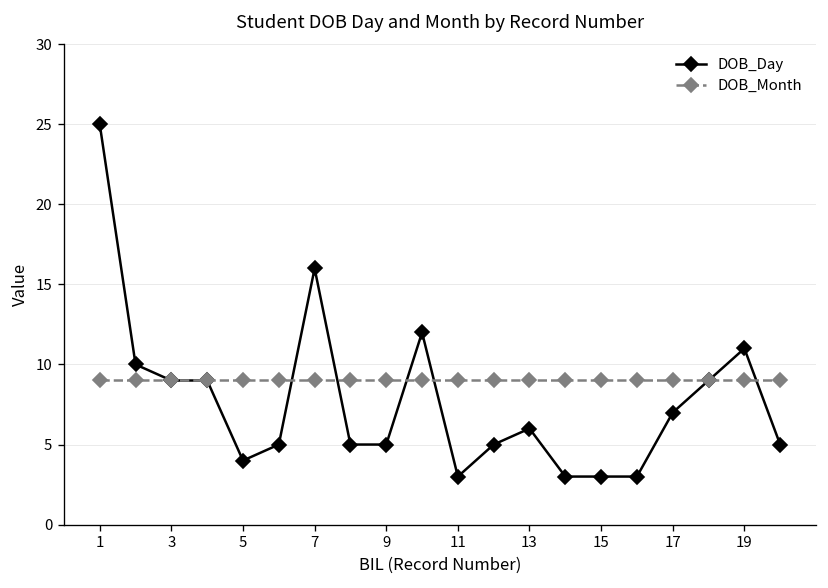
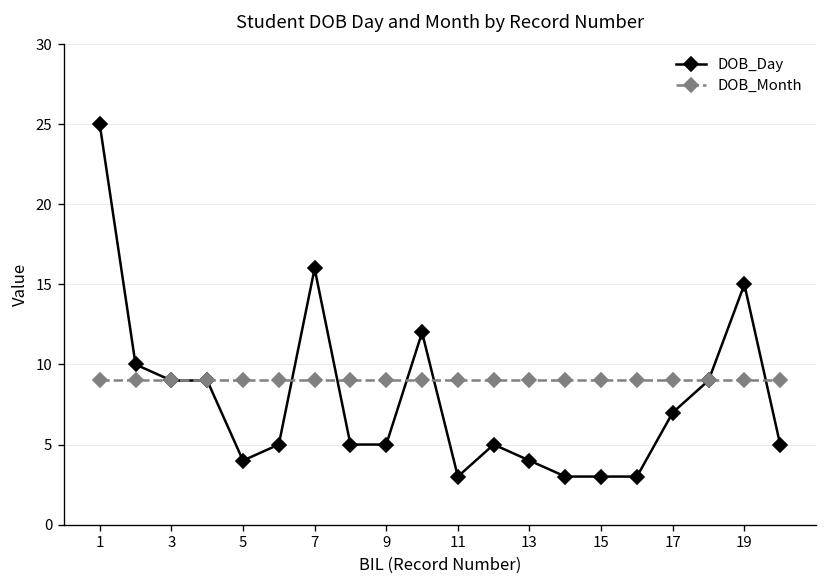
  {
    "DOB_Day": {
      "1": 25,
      "5": 4,
      "7": 16,
      "9": 5,
      "11": 3,
-     "13": 6,
+     "13": 4,
      "15": 3,
      "17": 7,
-     "19": 11
+     "19": 15
    },
    "DOB_Month": {
      "1": 9,
      "5": 9,
      "7": 9,
      "9": 9,
      "11": 9,
      "13": 9,
      "15": 9,
      "17": 9,
      "19": 9
    }
  }
